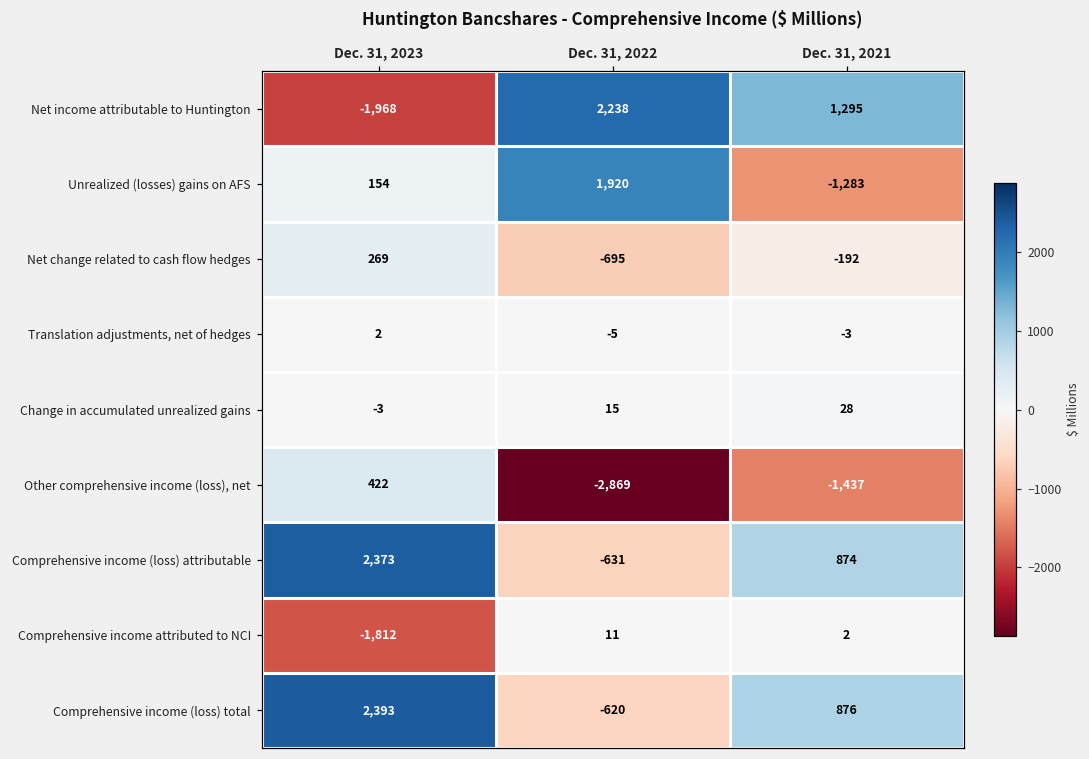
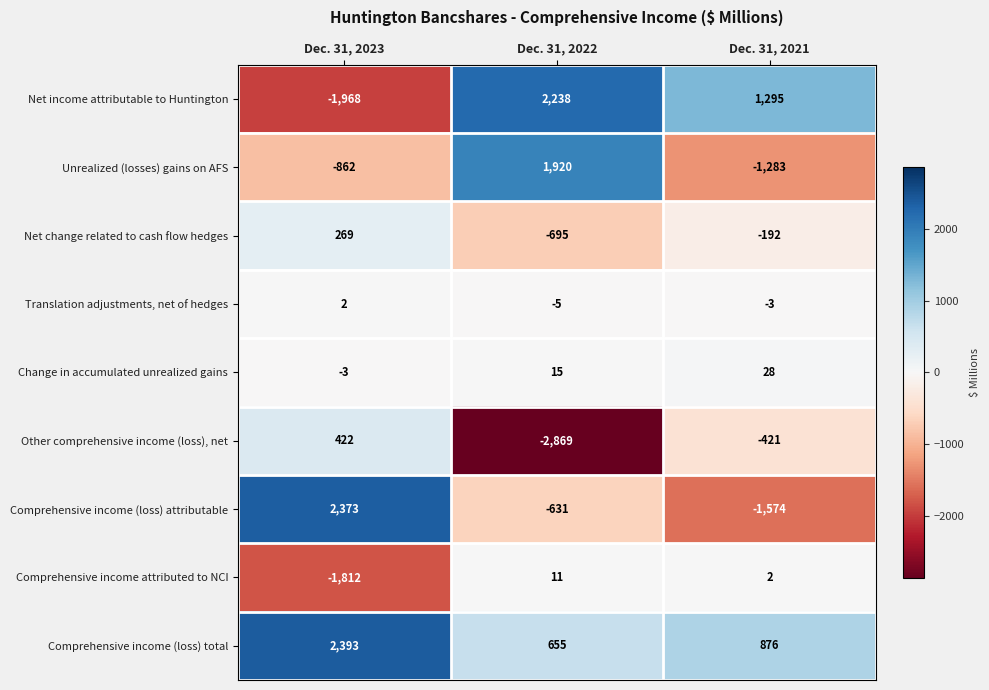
  {
    "Net income attributable to Huntington": {
      "Dec. 31, 2023": "-1,968",
      "Dec. 31, 2022": "2,238",
      "Dec. 31, 2021": "1,295"
    },
    "Unrealized (losses) gains on AFS": {
-     "Dec. 31, 2023": "154",
+     "Dec. 31, 2023": "-862",
      "Dec. 31, 2022": "1,920",
      "Dec. 31, 2021": "-1,283"
    },
    "Net change related to cash flow hedges": {
      "Dec. 31, 2023": "269",
      "Dec. 31, 2022": "-695",
      "Dec. 31, 2021": "-192"
    },
    "Translation adjustments, net of hedges": {
      "Dec. 31, 2023": "2",
      "Dec. 31, 2022": "-5",
      "Dec. 31, 2021": "-3"
    },
    "Change in accumulated unrealized gains": {
      "Dec. 31, 2023": "-3",
      "Dec. 31, 2022": "15",
      "Dec. 31, 2021": "28"
    },
    "Other comprehensive income (loss), net": {
      "Dec. 31, 2023": "422",
      "Dec. 31, 2022": "-2,869",
-     "Dec. 31, 2021": "-1,437"
+     "Dec. 31, 2021": "-421"
    },
    "Comprehensive income (loss) attributable": {
      "Dec. 31, 2023": "2,373",
      "Dec. 31, 2022": "-631",
-     "Dec. 31, 2021": "874"
+     "Dec. 31, 2021": "-1,574"
    },
    "Comprehensive income attributed to NCI": {
      "Dec. 31, 2023": "-1,812",
      "Dec. 31, 2022": "11",
      "Dec. 31, 2021": "2"
    },
    "Comprehensive income (loss) total": {
      "Dec. 31, 2023": "2,393",
-     "Dec. 31, 2022": "-620",
+     "Dec. 31, 2022": "655",
      "Dec. 31, 2021": "876"
    }
  }
